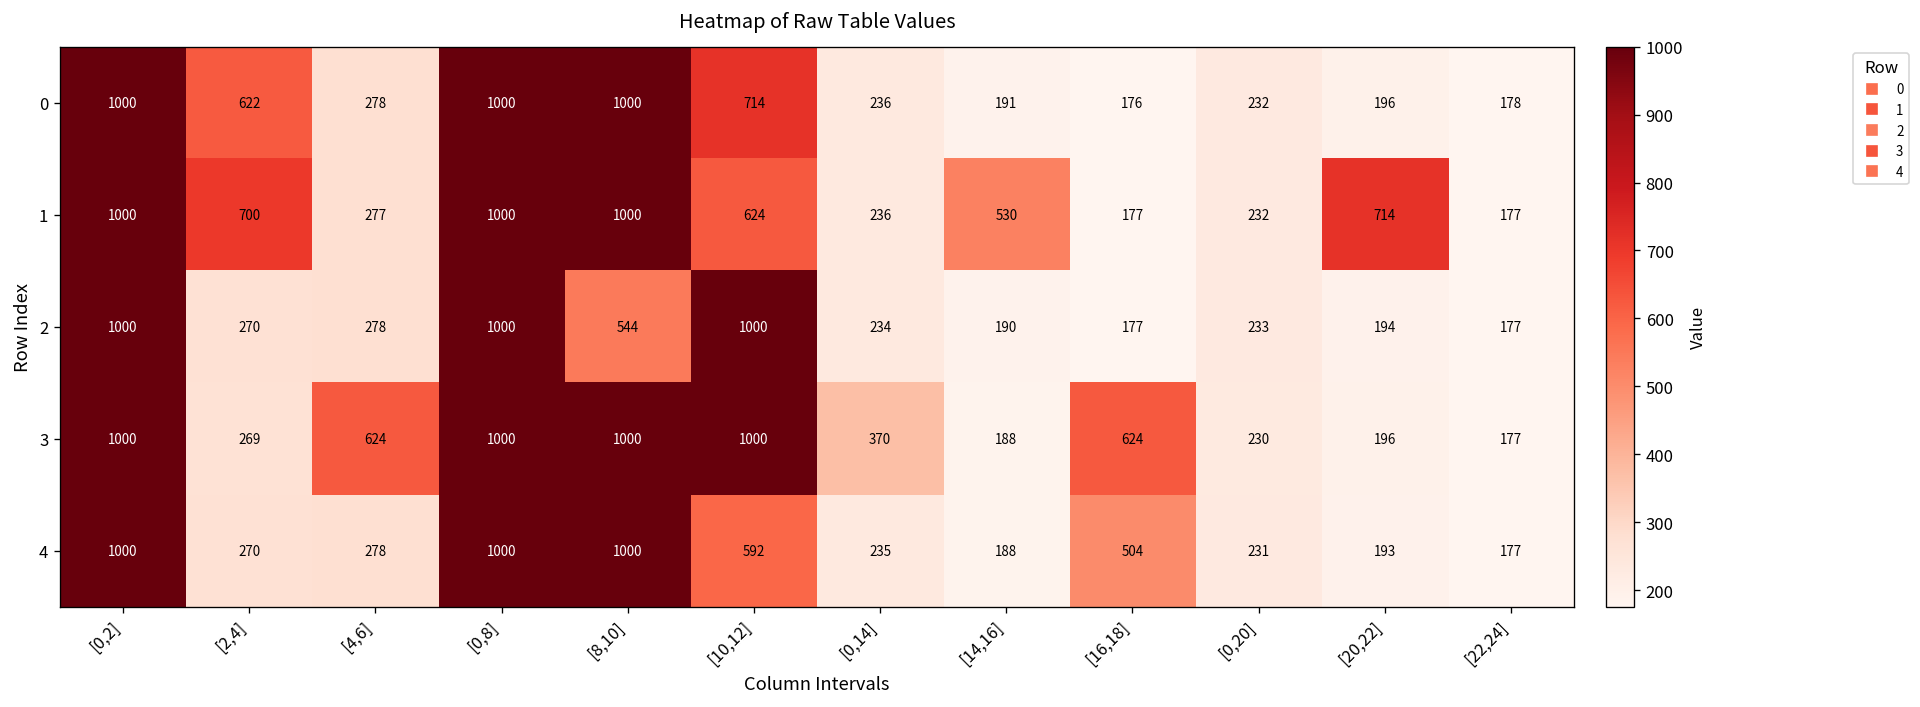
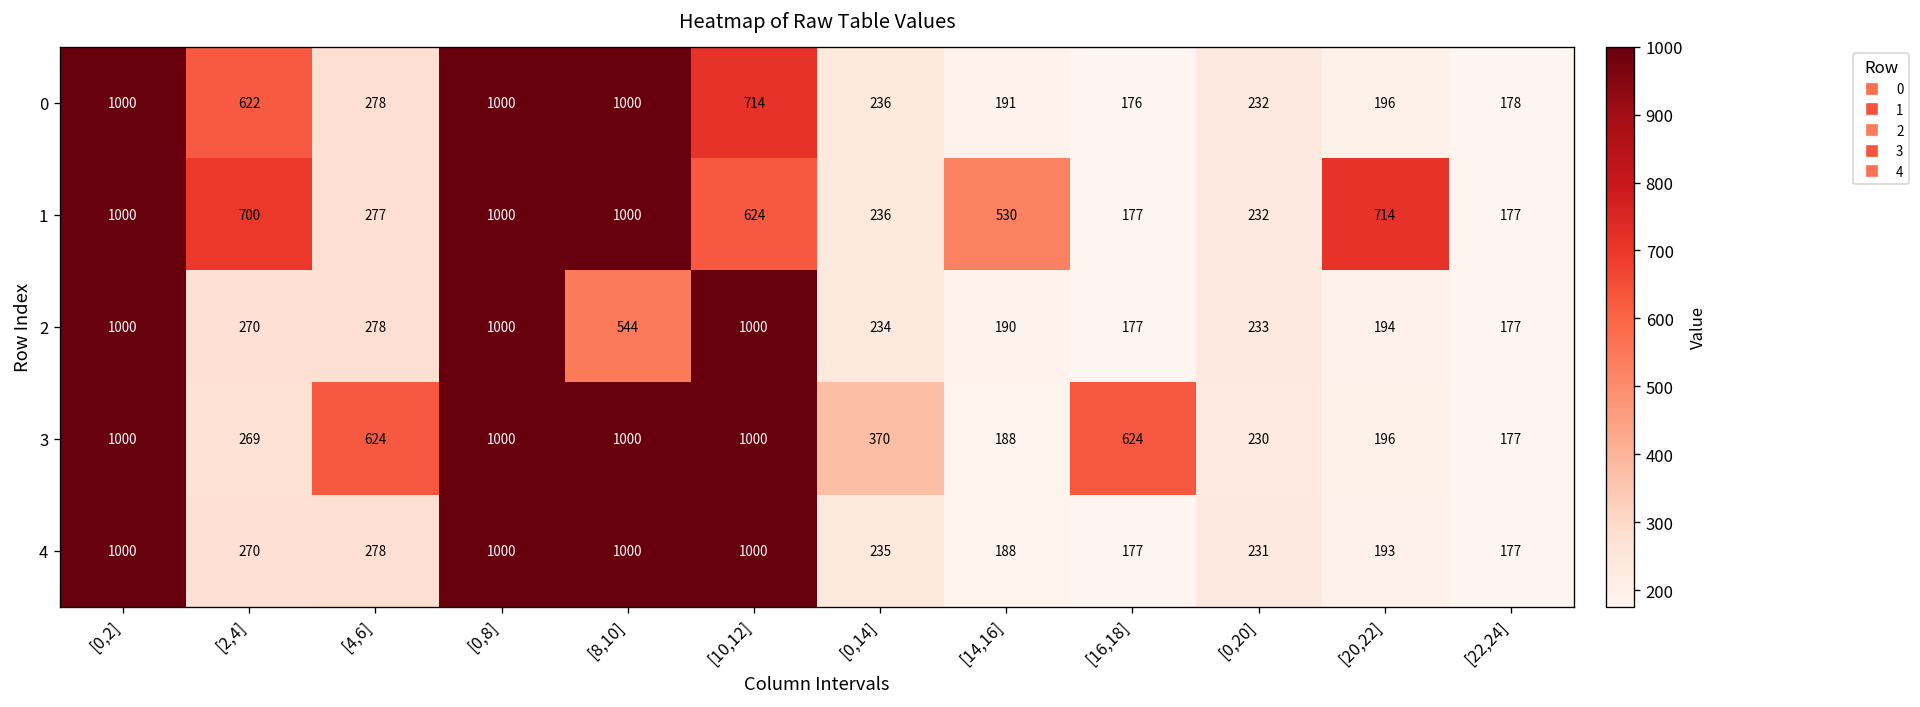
  {
    "0": {
      "[0,2]": 1000,
      "[2,4]": 622,
      "[4,6]": 278,
      "[0,8]": 1000,
      "[8,10]": 1000,
      "[10,12]": 714,
      "[0,14]": 236,
      "[14,16]": 191,
      "[16,18]": 176,
      "[0,20]": 232,
      "[20,22]": 196,
      "[22,24]": 178
    },
    "1": {
      "[0,2]": 1000,
      "[2,4]": 700,
      "[4,6]": 277,
      "[0,8]": 1000,
      "[8,10]": 1000,
      "[10,12]": 624,
      "[0,14]": 236,
      "[14,16]": 530,
      "[16,18]": 177,
      "[0,20]": 232,
      "[20,22]": 714,
      "[22,24]": 177
    },
    "2": {
      "[0,2]": 1000,
      "[2,4]": 270,
      "[4,6]": 278,
      "[0,8]": 1000,
      "[8,10]": 544,
      "[10,12]": 1000,
      "[0,14]": 234,
      "[14,16]": 190,
      "[16,18]": 177,
      "[0,20]": 233,
      "[20,22]": 194,
      "[22,24]": 177
    },
    "3": {
      "[0,2]": 1000,
      "[2,4]": 269,
      "[4,6]": 624,
      "[0,8]": 1000,
      "[8,10]": 1000,
      "[10,12]": 1000,
      "[0,14]": 370,
      "[14,16]": 188,
      "[16,18]": 624,
      "[0,20]": 230,
      "[20,22]": 196,
      "[22,24]": 177
    },
    "4": {
      "[0,2]": 1000,
      "[2,4]": 270,
      "[4,6]": 278,
      "[0,8]": 1000,
      "[8,10]": 1000,
-     "[10,12]": 592,
+     "[10,12]": 1000,
      "[0,14]": 235,
      "[14,16]": 188,
-     "[16,18]": 504,
+     "[16,18]": 177,
      "[0,20]": 231,
      "[20,22]": 193,
      "[22,24]": 177
    }
  }
